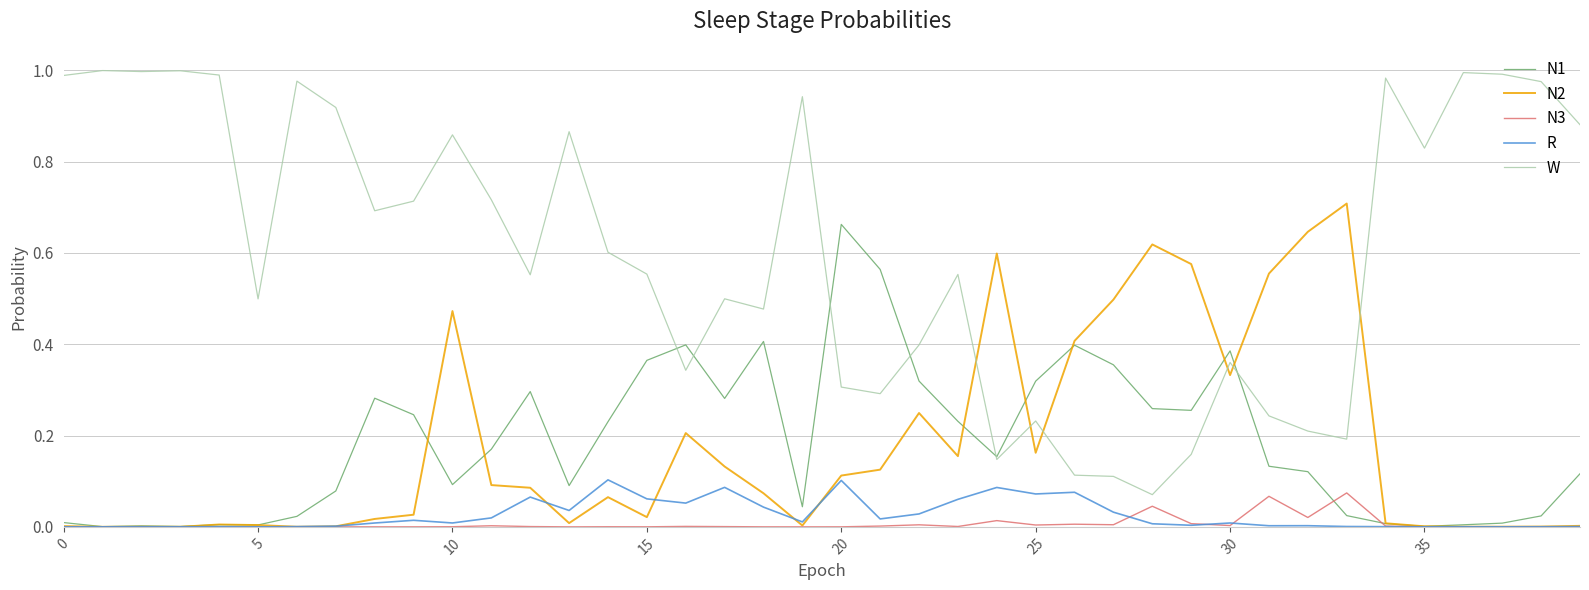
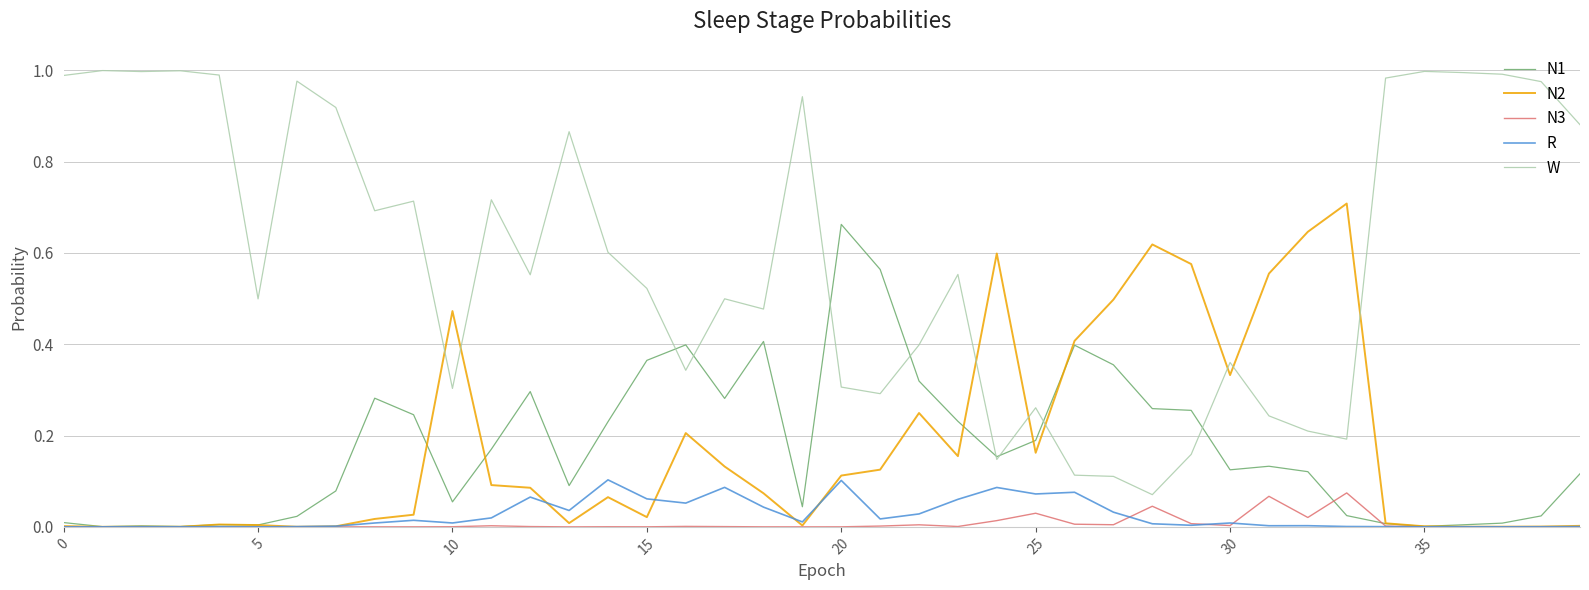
  {
    "N1": {
      "0": 0.01,
-     "10": 0.09,
+     "10": 0.05,
      "15": 0.36,
      "20": 0.66,
-     "25": 0.32,
-     "30": 0.39
+     "25": 0.19,
+     "30": 0.12
    },
    "N2": {
      "10": 0.47,
      "15": 0.02,
      "20": 0.11,
      "25": 0.16,
      "30": 0.33
    },
    "N3": {
      "10": 0.00,
      "15": 0.00,
      "20": 0.00,
-     "25": 0.00
+     "25": 0.03
    },
    "R": {
      "10": 0.01,
      "15": 0.06,
      "20": 0.10,
      "25": 0.07
    },
    "W": {
      "0": 0.99,
      "5": 0.50,
-     "10": 0.86,
-     "15": 0.55,
+     "10": 0.30,
+     "15": 0.52,
      "20": 0.31,
-     "25": 0.23,
+     "25": 0.26,
      "30": 0.36,
-     "35": 0.83
+     "35": 1.00
    }
  }
